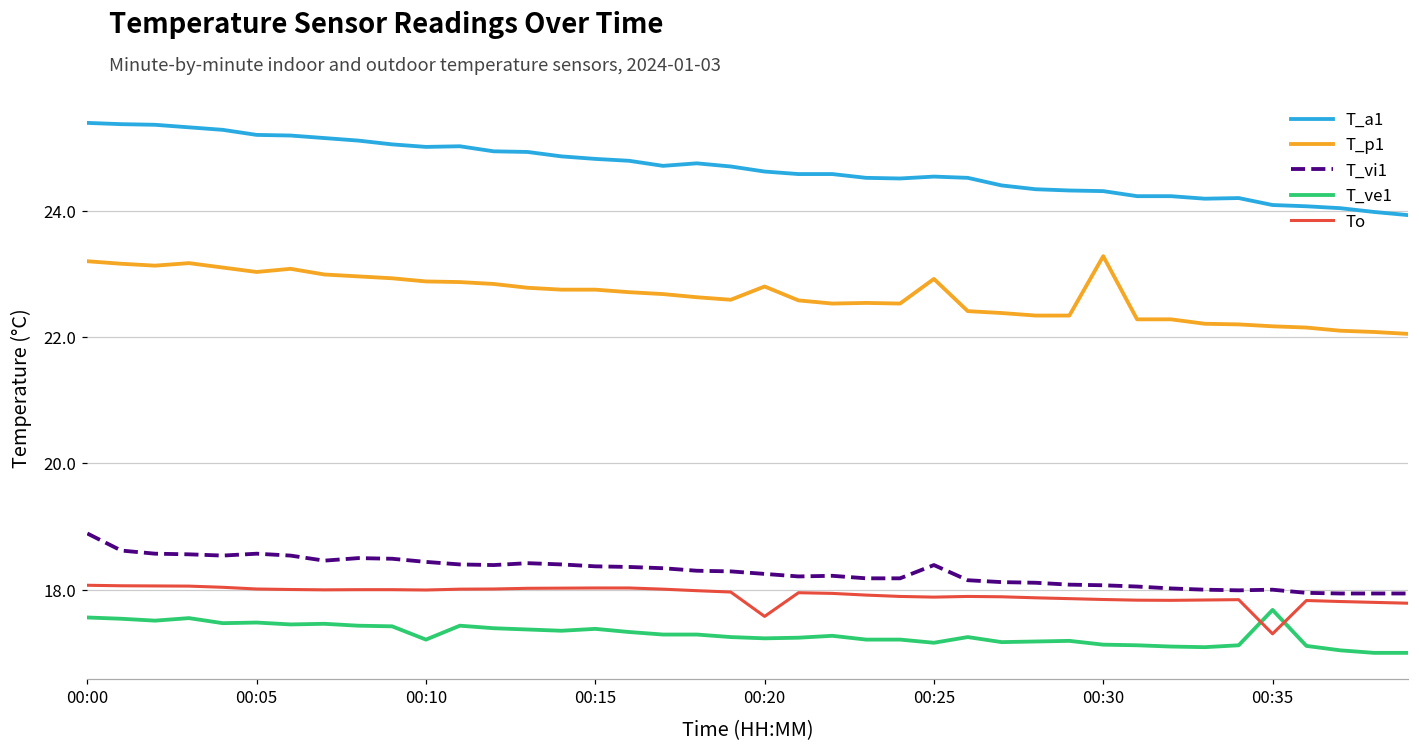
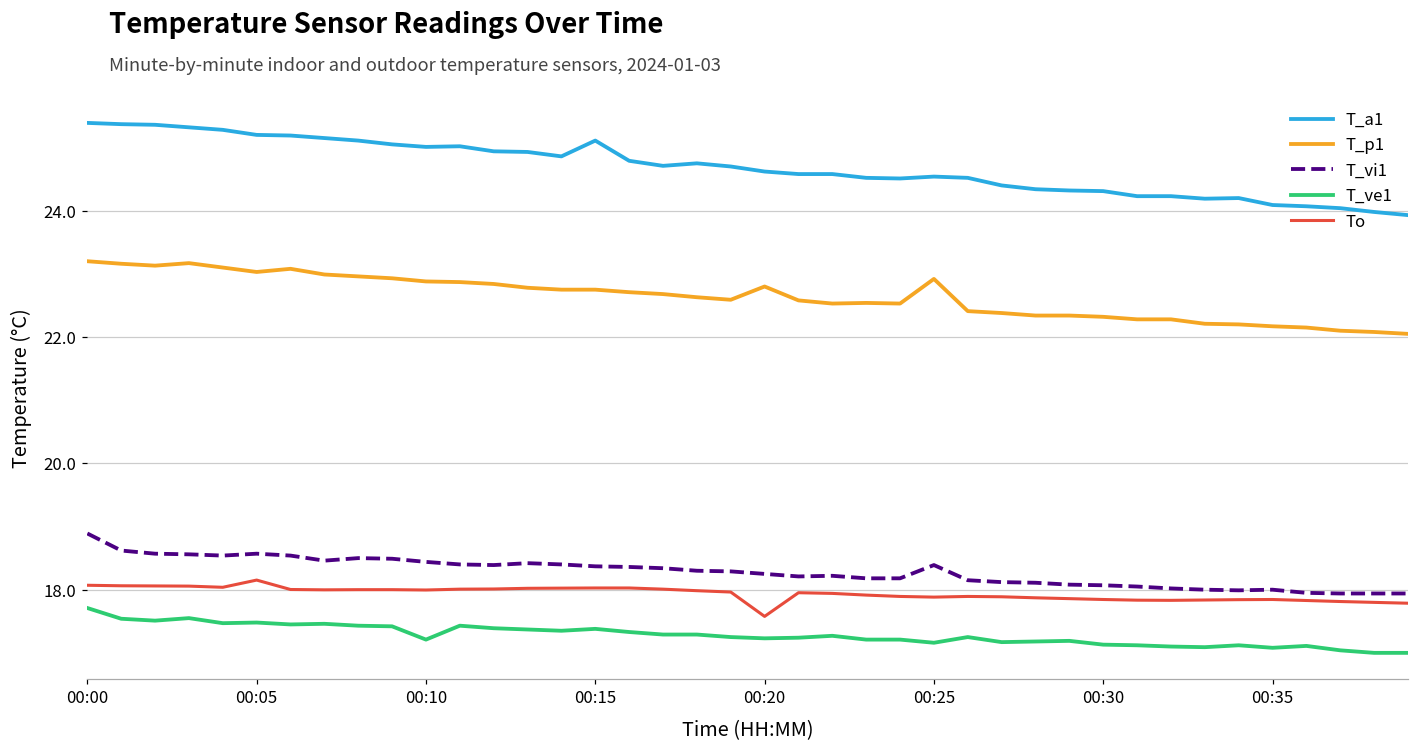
  {
    "T_a1": {
      "00:00": 25.4,
      "00:05": 25.2,
      "00:10": 25.0,
-     "00:15": 24.8,
+     "00:15": 25.1,
      "00:20": 24.6,
      "00:25": 24.5,
      "00:30": 24.3,
      "00:35": 24.1
    },
    "T_p1": {
      "00:00": 23.2,
      "00:05": 23.0,
      "00:10": 22.9,
      "00:15": 22.8,
      "00:20": 22.8,
      "00:25": 22.9,
-     "00:30": 23.3,
+     "00:30": 22.3,
      "00:35": 22.2
    },
    "T_vi1": {
      "00:00": 18.9,
      "00:05": 18.6,
      "00:10": 18.4,
      "00:15": 18.4,
      "00:20": 18.3,
      "00:25": 18.4,
      "00:30": 18.1,
      "00:35": 18.0
    },
    "T_ve1": {
-     "00:00": 17.6,
+     "00:00": 17.7,
      "00:05": 17.5,
      "00:10": 17.2,
      "00:15": 17.4,
      "00:20": 17.2,
      "00:25": 17.2,
      "00:30": 17.1,
-     "00:35": 17.7
+     "00:35": 17.1
    },
    "To": {
      "00:00": 18.1,
-     "00:05": 18.0,
+     "00:05": 18.2,
      "00:10": 18.0,
      "00:15": 18.0,
      "00:20": 17.6,
      "00:25": 17.9,
      "00:30": 17.8,
-     "00:35": 17.3
+     "00:35": 17.8
    }
  }
